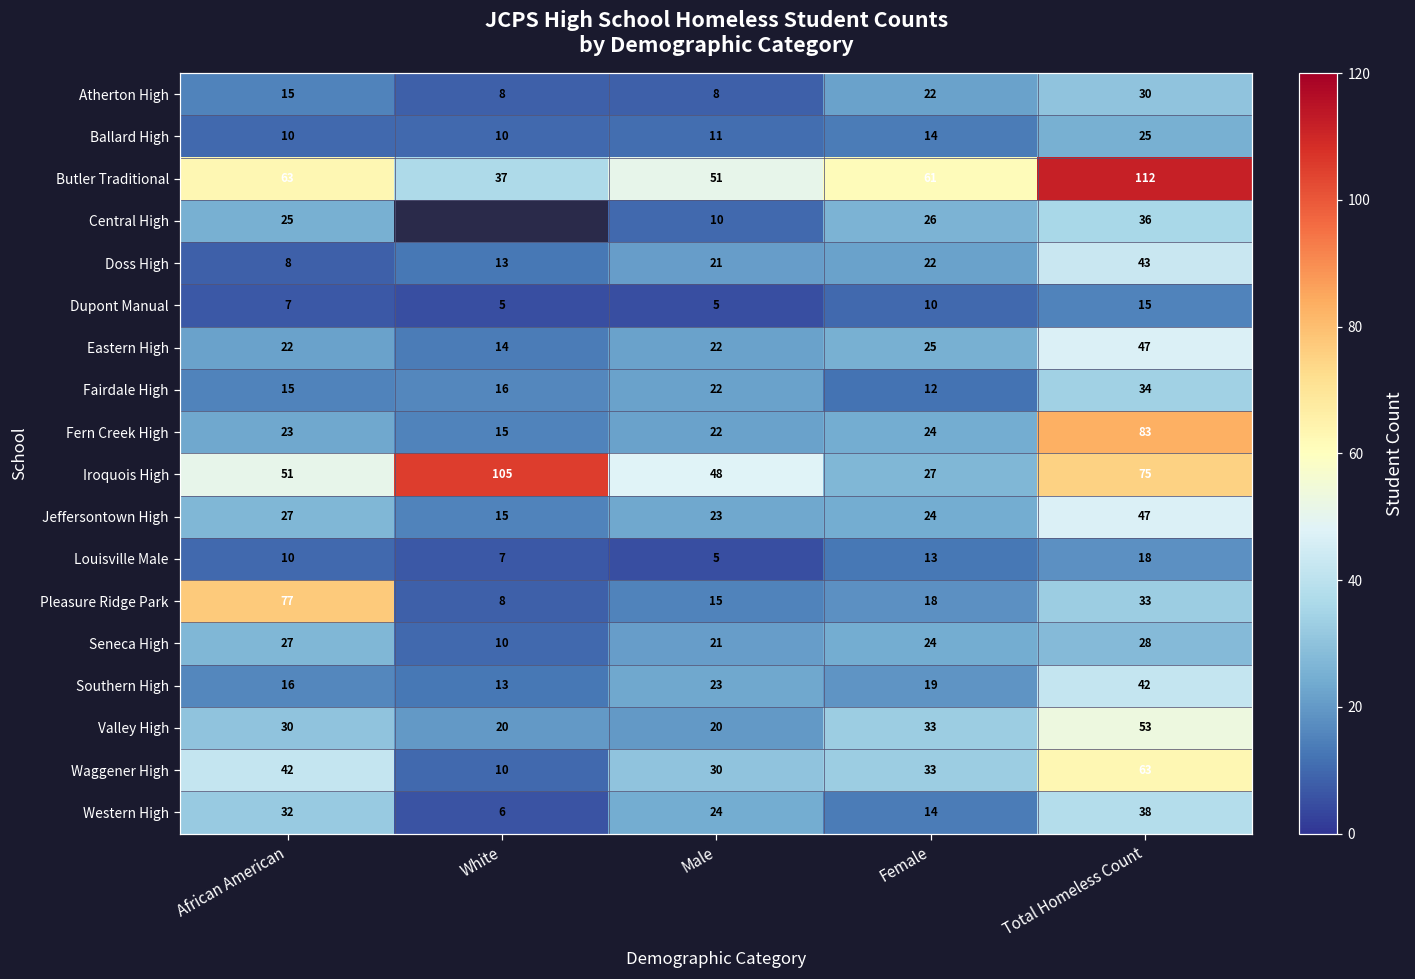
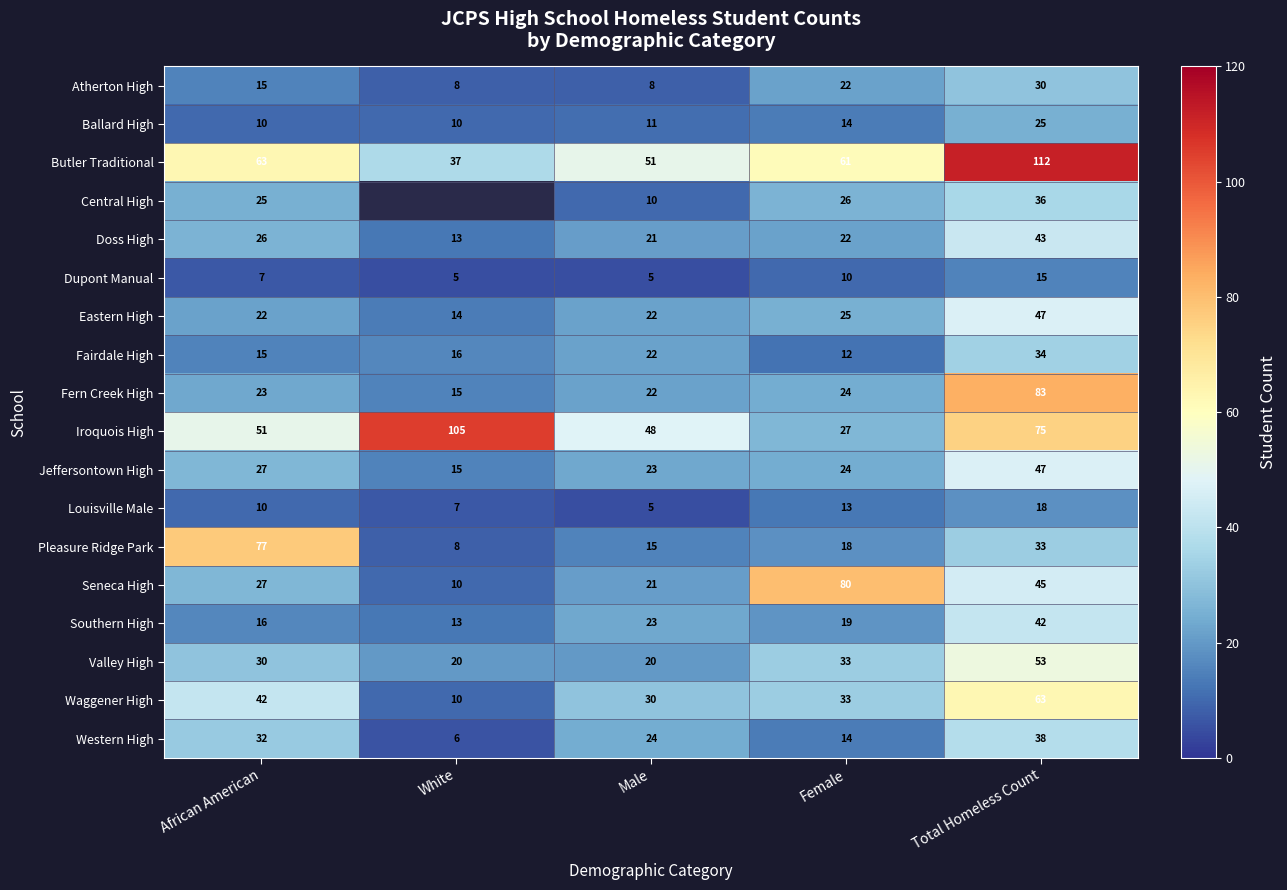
  {
    "Atherton High": {
      "African American": 15,
      "White": 8,
      "Male": 8,
      "Female": 22,
      "Total Homeless Count": 30
    },
    "Ballard High": {
      "African American": 10,
      "White": 10,
      "Male": 11,
      "Female": 14,
      "Total Homeless Count": 25
    },
    "Butler Traditional": {
      "African American": 63,
      "White": 37,
      "Male": 51,
      "Female": 61,
      "Total Homeless Count": 112
    },
    "Central High": {
      "African American": 25,
      "Male": 10,
      "Female": 26,
      "Total Homeless Count": 36
    },
    "Doss High": {
-     "African American": 8,
+     "African American": 26,
      "White": 13,
      "Male": 21,
      "Female": 22,
      "Total Homeless Count": 43
    },
    "Dupont Manual": {
      "African American": 7,
      "White": 5,
      "Male": 5,
      "Female": 10,
      "Total Homeless Count": 15
    },
    "Eastern High": {
      "African American": 22,
      "White": 14,
      "Male": 22,
      "Female": 25,
      "Total Homeless Count": 47
    },
    "Fairdale High": {
      "African American": 15,
      "White": 16,
      "Male": 22,
      "Female": 12,
      "Total Homeless Count": 34
    },
    "Fern Creek High": {
      "African American": 23,
      "White": 15,
      "Male": 22,
      "Female": 24,
      "Total Homeless Count": 83
    },
    "Iroquois High": {
      "African American": 51,
      "White": 105,
      "Male": 48,
      "Female": 27,
      "Total Homeless Count": 75
    },
    "Jeffersontown High": {
      "African American": 27,
      "White": 15,
      "Male": 23,
      "Female": 24,
      "Total Homeless Count": 47
    },
    "Louisville Male": {
      "African American": 10,
      "White": 7,
      "Male": 5,
      "Female": 13,
      "Total Homeless Count": 18
    },
    "Pleasure Ridge Park": {
      "African American": 77,
      "White": 8,
      "Male": 15,
      "Female": 18,
      "Total Homeless Count": 33
    },
    "Seneca High": {
      "African American": 27,
      "White": 10,
      "Male": 21,
-     "Female": 24,
-     "Total Homeless Count": 28
+     "Female": 80,
+     "Total Homeless Count": 45
    },
    "Southern High": {
      "African American": 16,
      "White": 13,
      "Male": 23,
      "Female": 19,
      "Total Homeless Count": 42
    },
    "Valley High": {
      "African American": 30,
      "White": 20,
      "Male": 20,
      "Female": 33,
      "Total Homeless Count": 53
    },
    "Waggener High": {
      "African American": 42,
      "White": 10,
      "Male": 30,
      "Female": 33,
      "Total Homeless Count": 63
    },
    "Western High": {
      "African American": 32,
      "White": 6,
      "Male": 24,
      "Female": 14,
      "Total Homeless Count": 38
    }
  }
